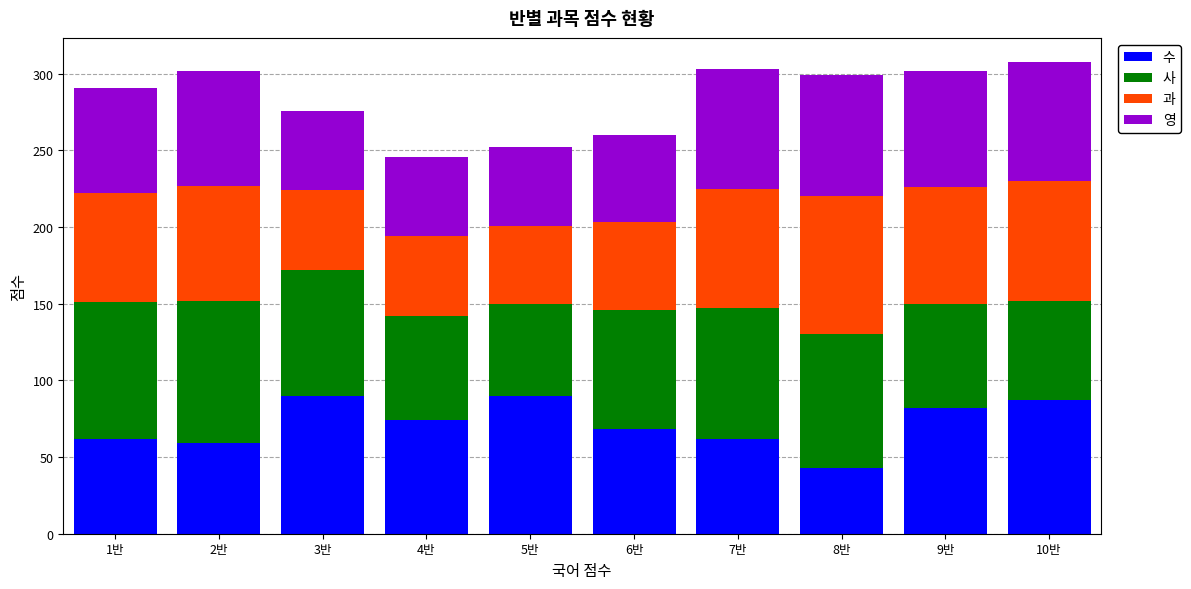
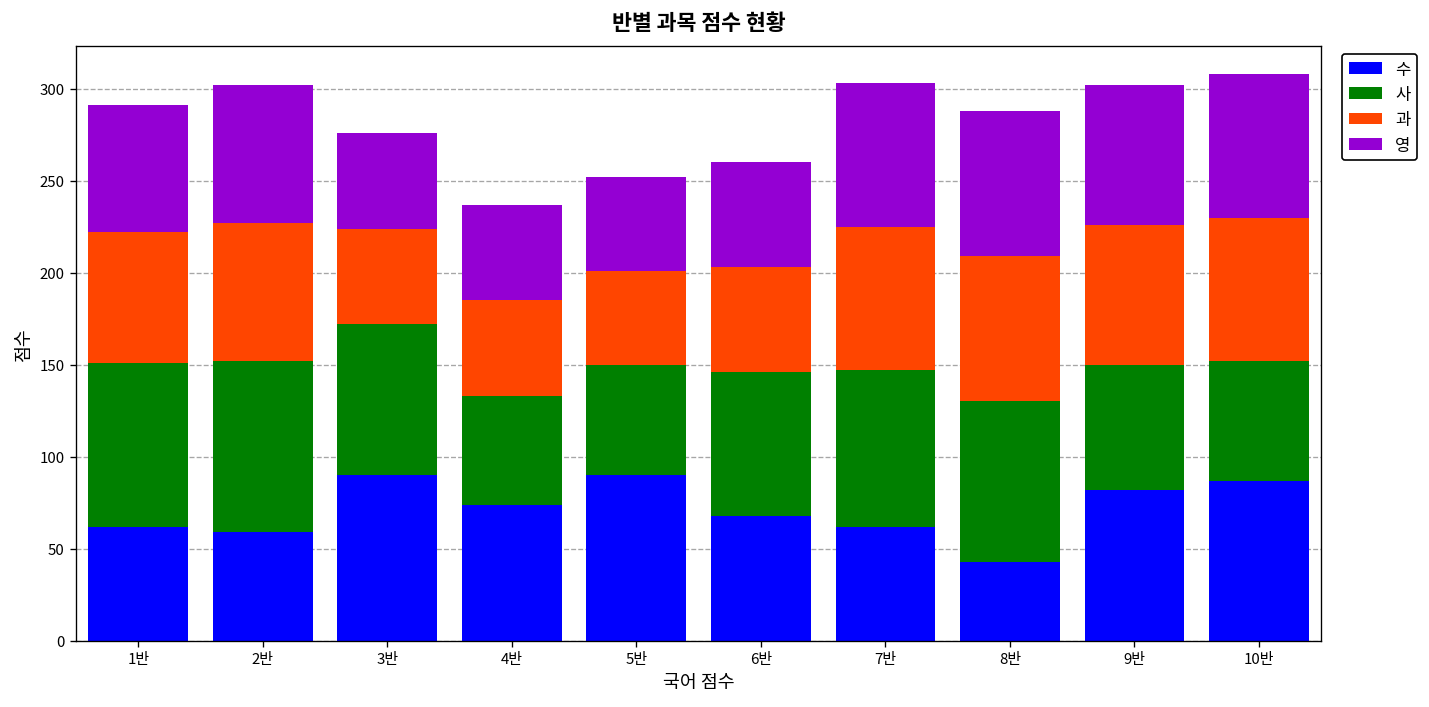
  {
    "수": {
      "1반": 62,
      "2반": 59,
      "3반": 90,
      "4반": 74,
      "5반": 90,
      "6반": 68,
      "7반": 62,
      "8반": 43,
      "9반": 82,
      "10반": 87
    },
    "사": {
      "1반": 89,
      "2반": 93,
      "3반": 82,
-     "4반": 68,
+     "4반": 59,
      "5반": 60,
      "6반": 78,
      "7반": 85,
      "8반": 87,
      "9반": 68,
      "10반": 65
    },
    "과": {
      "1반": 71,
      "2반": 75,
      "3반": 52,
      "4반": 52,
      "5반": 51,
      "6반": 57,
      "7반": 78,
-     "8반": 90,
+     "8반": 79,
      "9반": 76,
      "10반": 78
    },
    "영": {
      "1반": 69,
      "2반": 75,
      "3반": 52,
      "4반": 52,
      "5반": 51,
      "6반": 57,
      "7반": 78,
      "8반": 79,
      "9반": 76,
      "10반": 78
    }
  }
